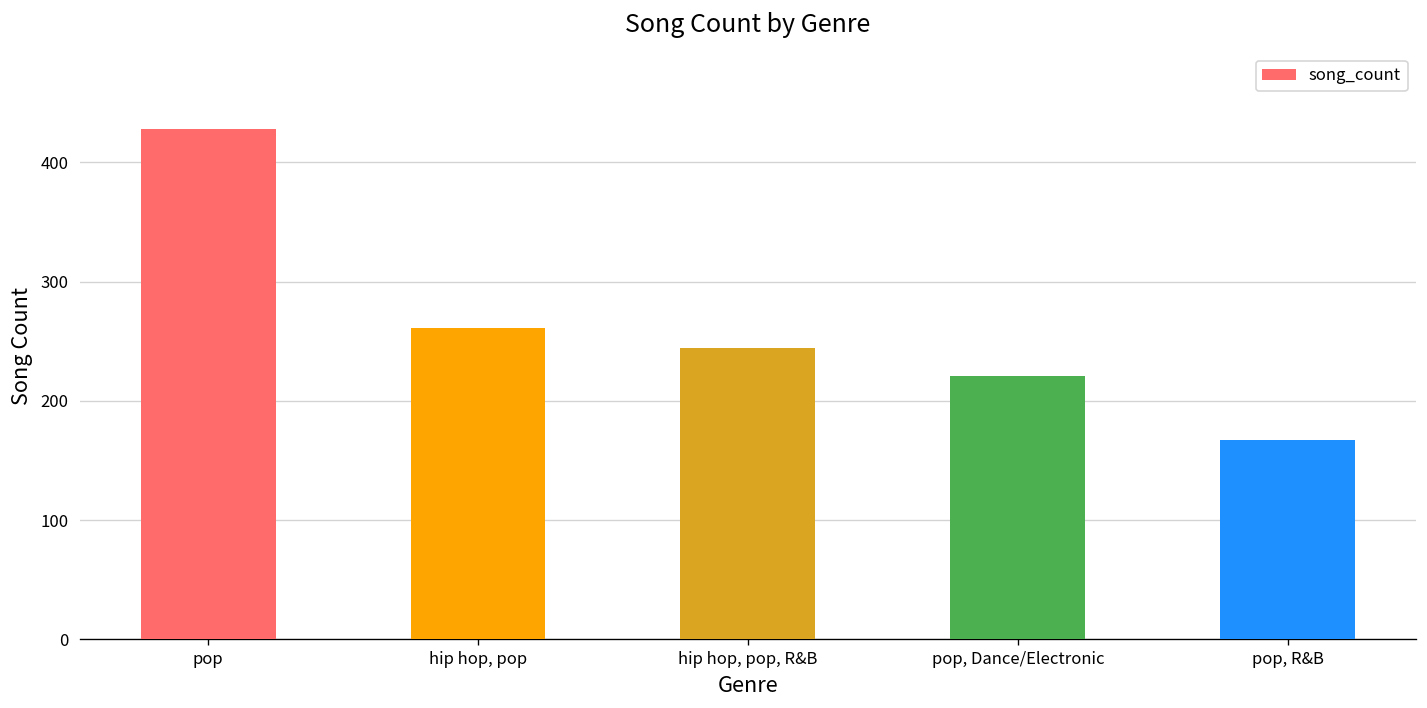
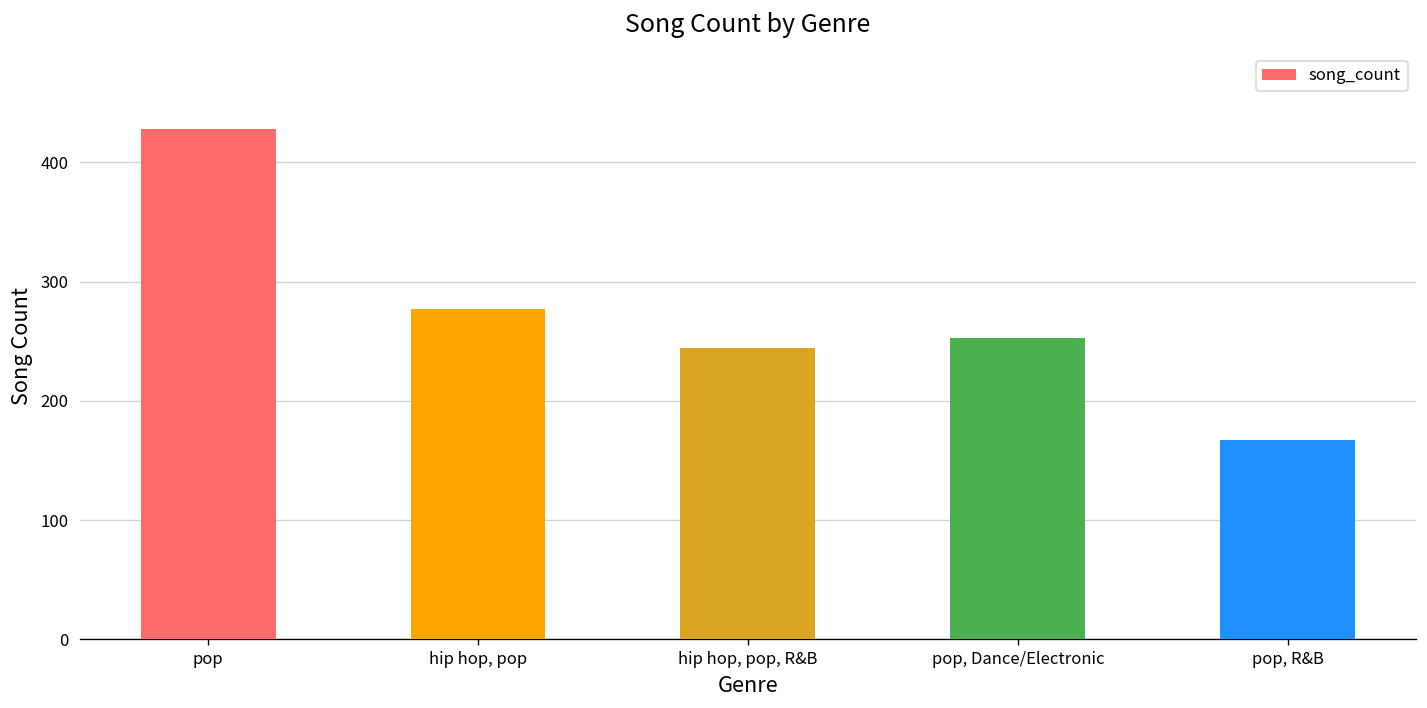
  {
    "pop": 430,
-   "hip hop, pop": 260,
+   "hip hop, pop": 280,
    "hip hop, pop, R&B": 240,
-   "pop, Dance/Electronic": 220,
+   "pop, Dance/Electronic": 250,
    "pop, R&B": 170
  }
